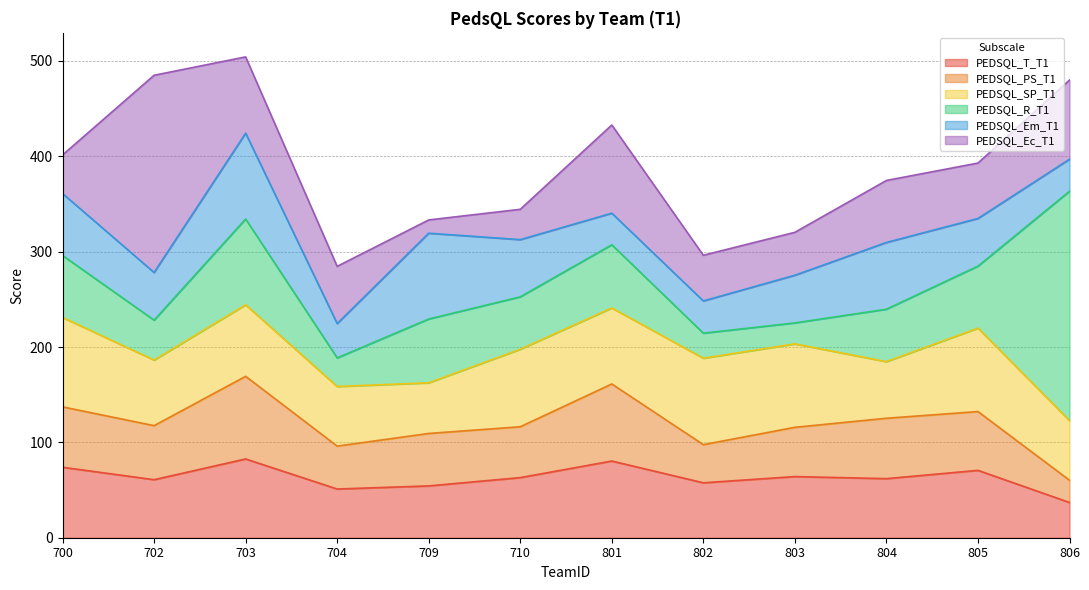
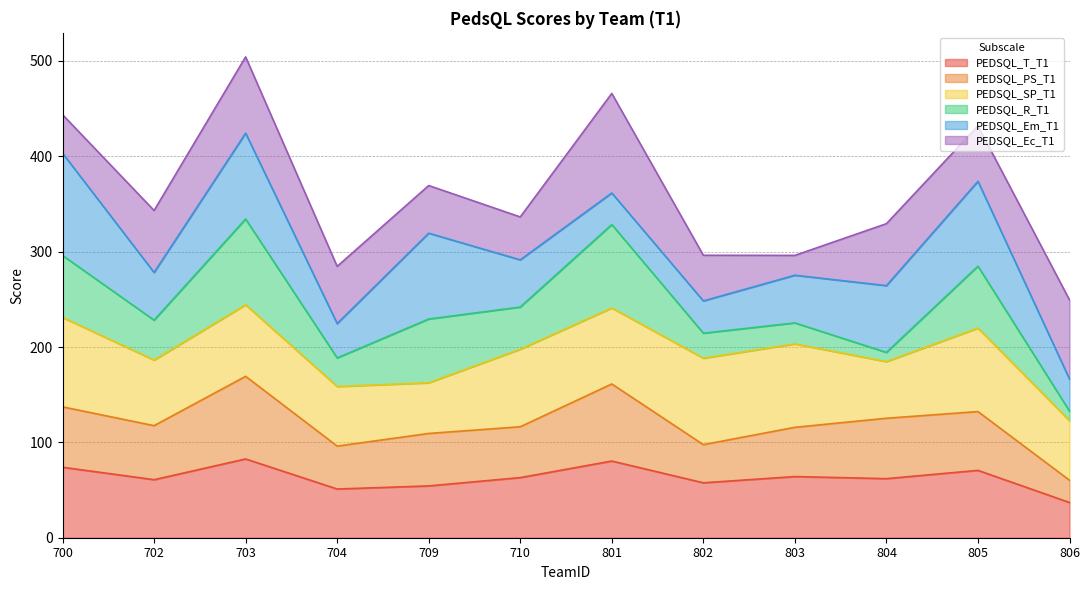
  {
    "PEDSQL_R_T1": {
      "700": 70,
      "702": 40,
      "703": 90,
      "704": 30,
      "709": 70,
-     "710": 60,
-     "801": 70,
+     "710": 40,
+     "801": 90,
      "802": 30,
      "803": 20,
-     "804": 60,
+     "804": 10,
      "805": 70,
-     "806": 240
+     "806": 10
    },
    "PEDSQL_Em_T1": {
-     "700": 70,
+     "700": 110,
      "702": 50,
      "703": 90,
      "704": 40,
      "709": 90,
-     "710": 60,
+     "710": 50,
      "801": 30,
      "802": 30,
      "803": 50,
      "804": 70,
-     "805": 50,
+     "805": 90,
      "806": 30
    },
    "PEDSQL_Ec_T1": {
      "700": 40,
-     "702": 210,
+     "702": 70,
      "703": 80,
      "704": 60,
-     "709": 10,
-     "710": 30,
-     "801": 90,
+     "709": 50,
+     "710": 50,
+     "801": 100,
      "802": 50,
-     "803": 50,
+     "803": 20,
      "804": 70,
      "806": 80
    }
  }
